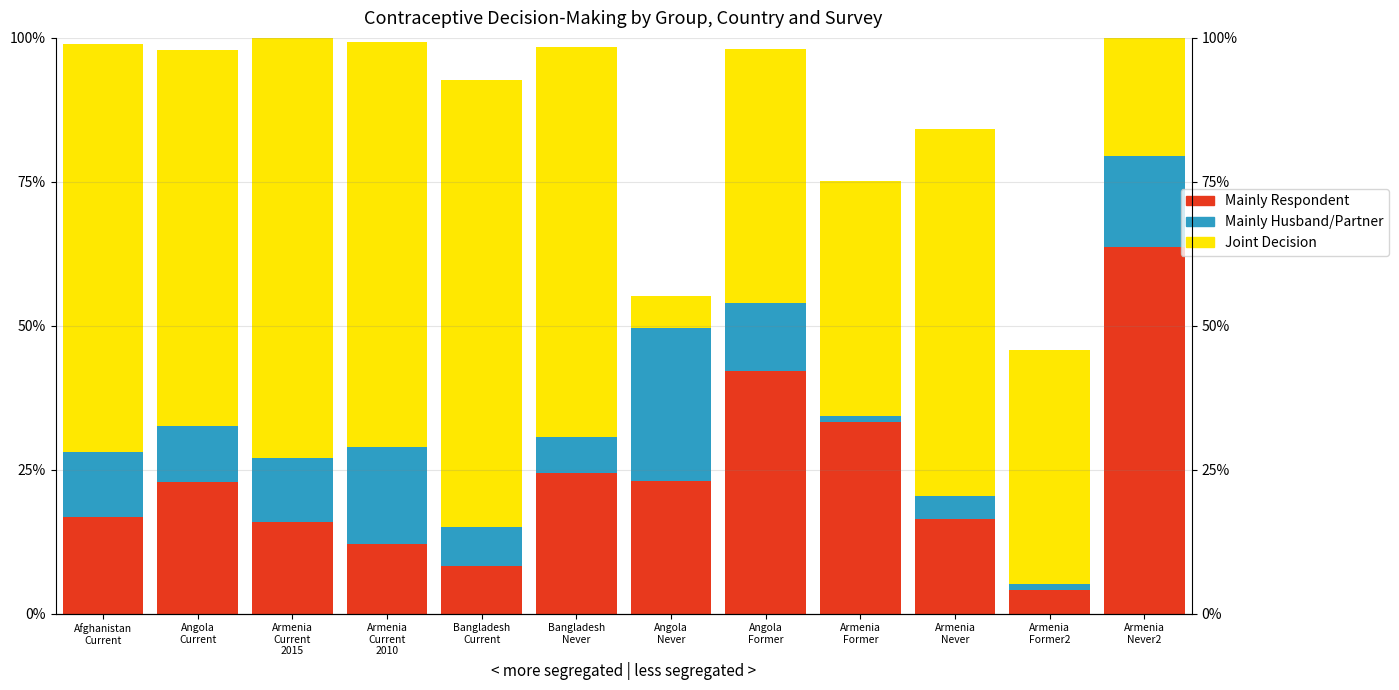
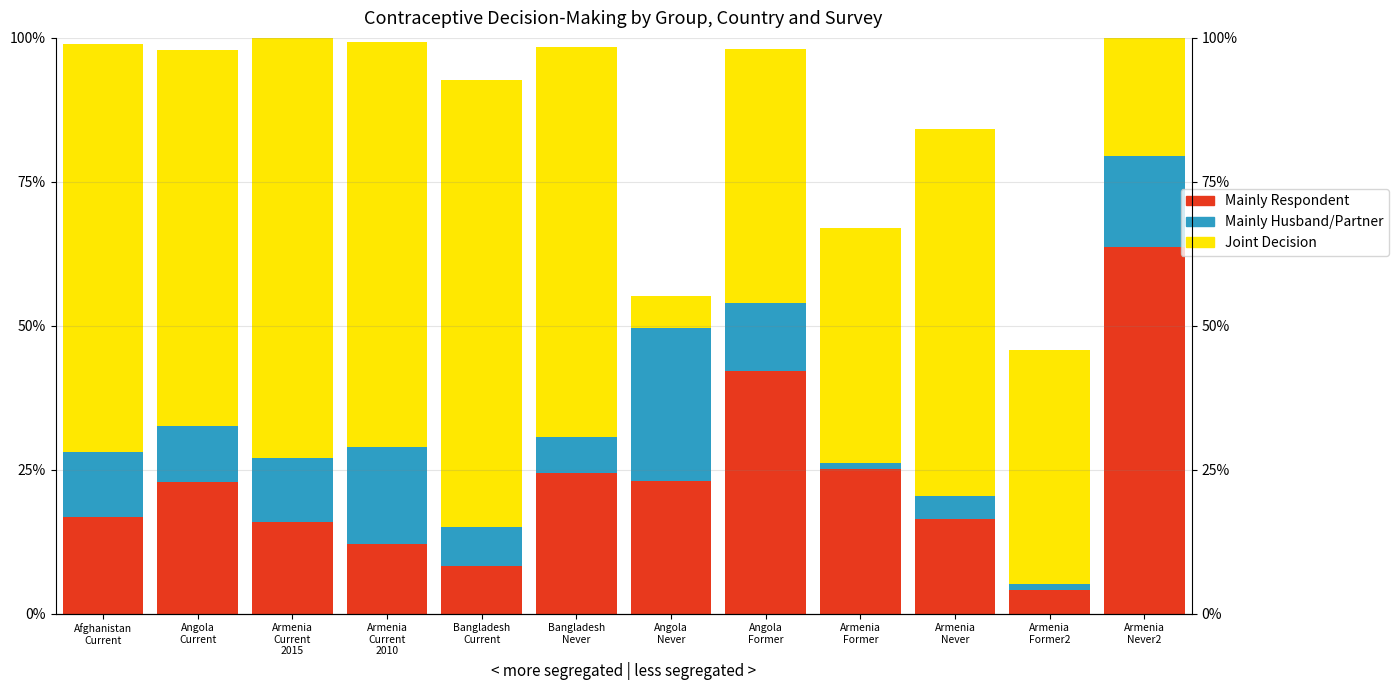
  {
    "Mainly Respondent": {
      "Afghanistan Current": "17%",
      "Angola Current": "23%",
      "Armenia Current 2015": "16%",
      "Armenia Current 2010": "12%",
      "Bangladesh Current": "8%",
      "Bangladesh Never": "24%",
      "Angola Never": "23%",
      "Angola Former": "42%",
-     "Armenia Former": "33%",
+     "Armenia Former": "25%",
      "Armenia Never": "16%",
      "Armenia Former2": "4%",
      "Armenia Never2": "64%"
    },
    "Mainly Husband/Partner": {
      "Afghanistan Current": "11%",
      "Angola Current": "10%",
      "Armenia Current 2015": "11%",
      "Armenia Current 2010": "17%",
      "Bangladesh Current": "7%",
      "Bangladesh Never": "6%",
      "Angola Never": "27%",
      "Angola Former": "12%",
      "Armenia Former": "1%",
      "Armenia Never": "4%",
      "Armenia Former2": "1%",
      "Armenia Never2": "16%"
    },
    "Joint Decision": {
      "Afghanistan Current": "71%",
      "Angola Current": "65%",
      "Armenia Current 2015": "73%",
      "Armenia Current 2010": "70%",
      "Bangladesh Current": "78%",
      "Bangladesh Never": "68%",
      "Angola Never": "6%",
      "Angola Former": "44%",
      "Armenia Former": "41%",
      "Armenia Never": "64%",
      "Armenia Former2": "41%"
    }
  }
